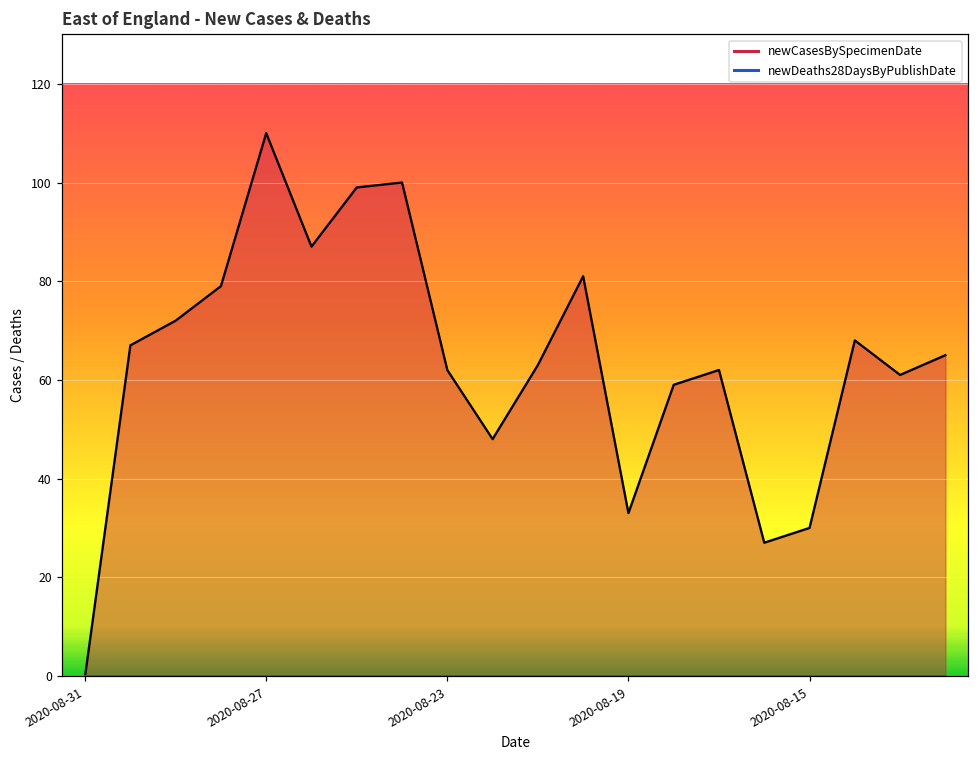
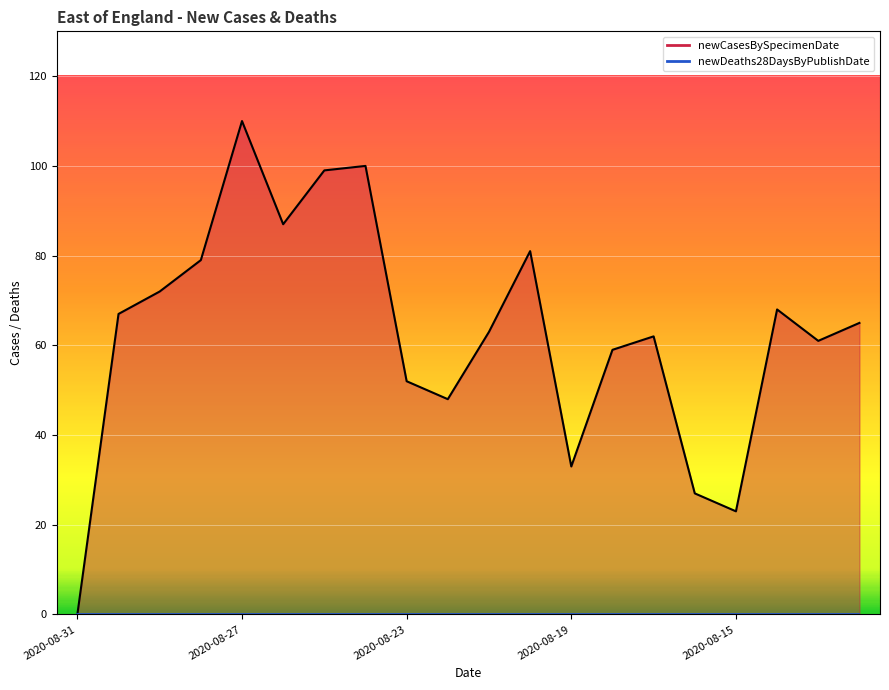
  {
    "newCasesBySpecimenDate": {
      "2020-08-27": 110,
-     "2020-08-23": 62,
+     "2020-08-23": 52,
      "2020-08-19": 33,
-     "2020-08-15": 30
+     "2020-08-15": 23
    },
    "newDeaths28DaysByPublishDate": {
      "2020-08-27": 0,
      "2020-08-23": 0,
      "2020-08-19": 0,
      "2020-08-15": 0
    }
  }
